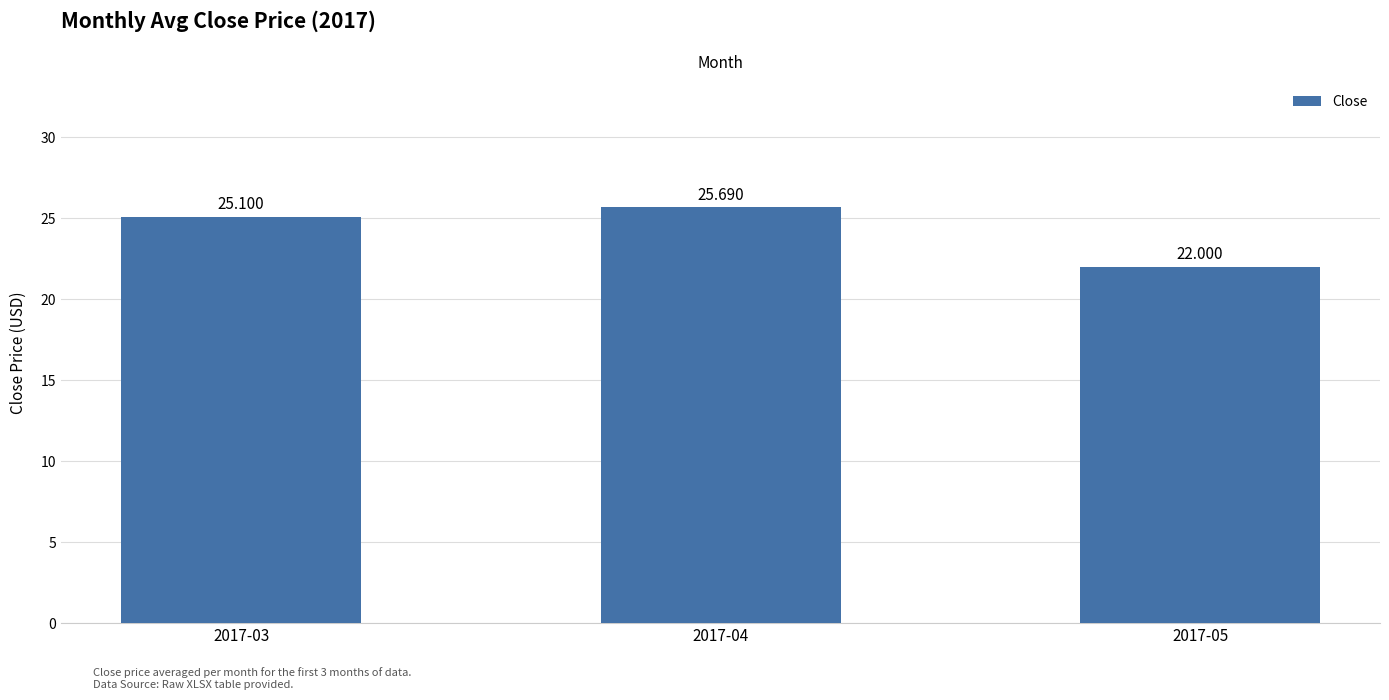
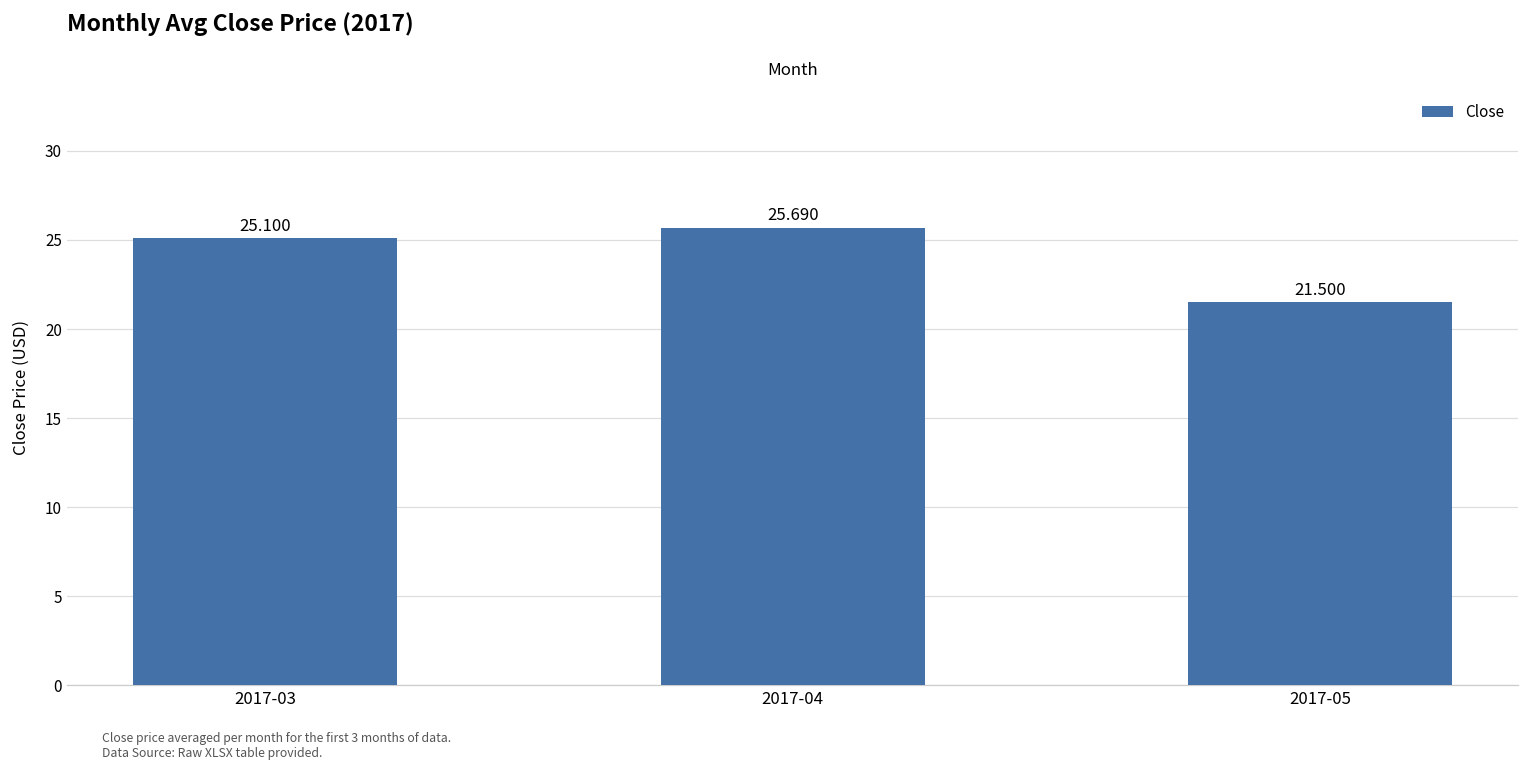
  {
    "2017-03": 25.100,
    "2017-04": 25.690,
-   "2017-05": 22.000
+   "2017-05": 21.500
  }
